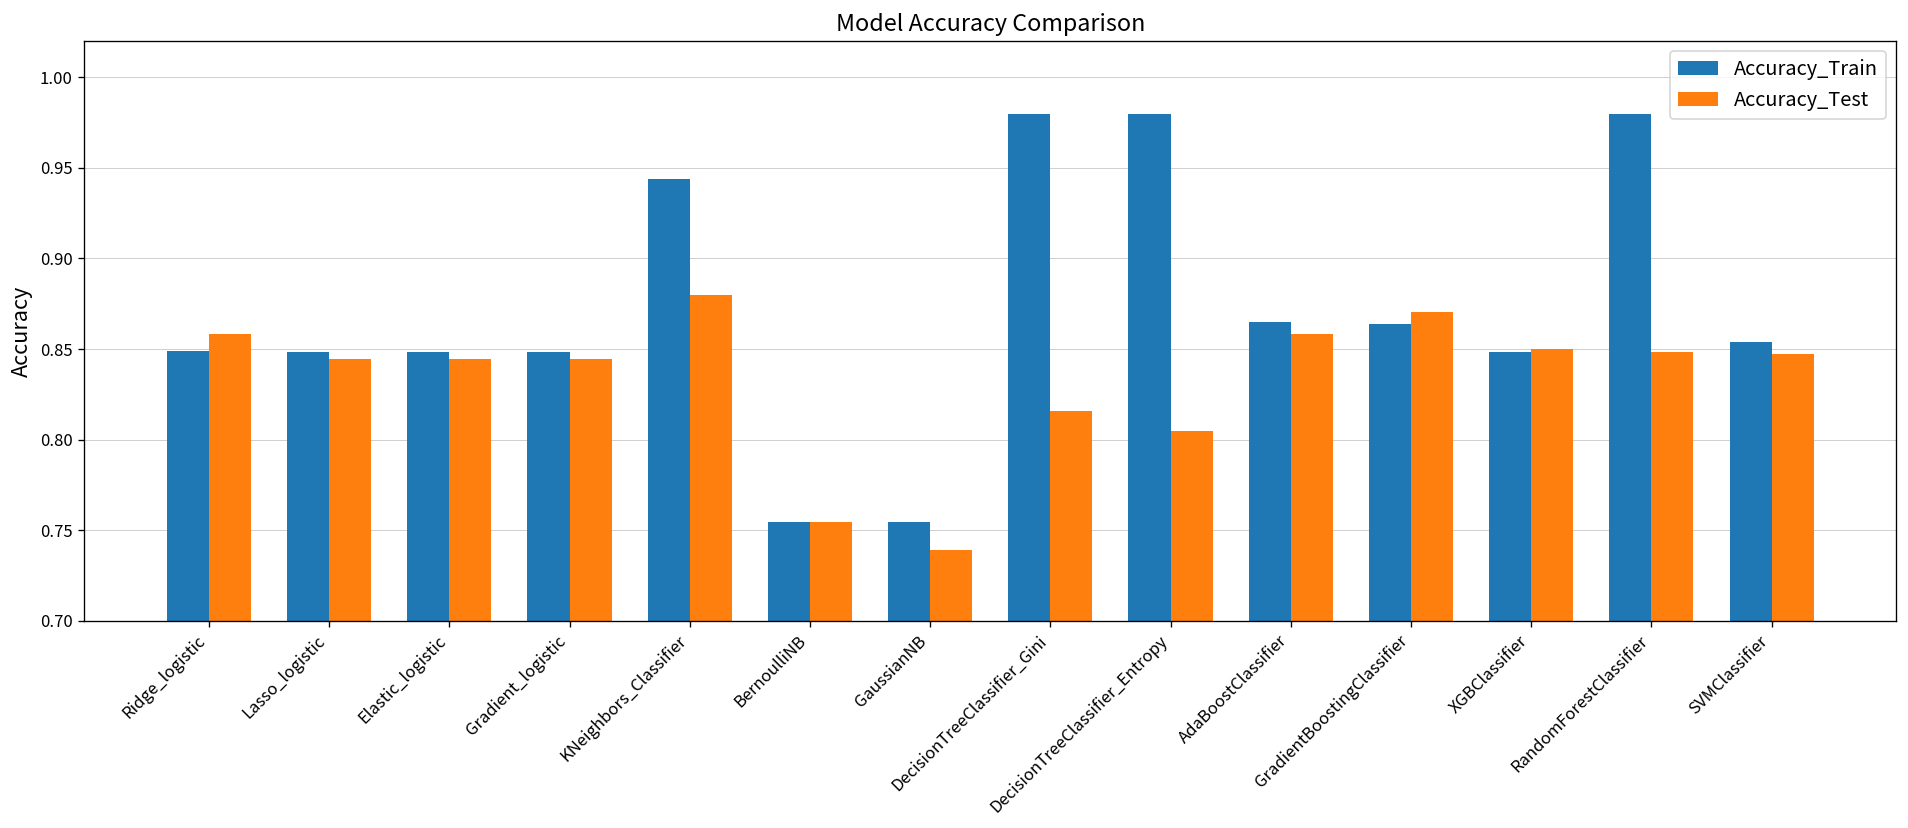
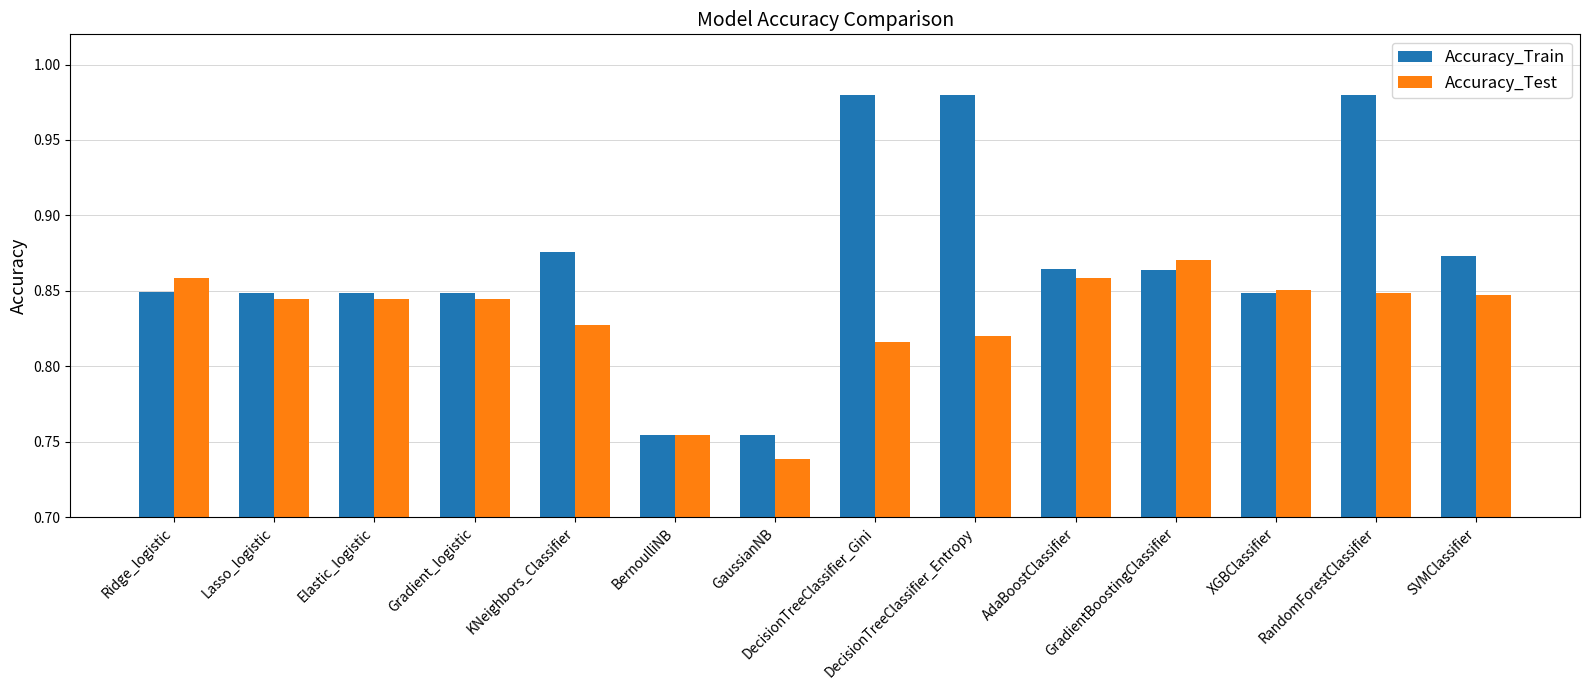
  {
    "Accuracy_Train": {
      "Ridge_logistic": 0.849,
      "Lasso_logistic": 0.849,
      "Elastic_logistic": 0.849,
      "Gradient_logistic": 0.849,
-     "KNeighbors_Classifier": 0.944,
+     "KNeighbors_Classifier": 0.875,
      "BernoulliNB": 0.754,
      "GaussianNB": 0.754,
      "DecisionTreeClassifier_Gini": 0.980,
      "DecisionTreeClassifier_Entropy": 0.980,
      "AdaBoostClassifier": 0.865,
      "GradientBoostingClassifier": 0.864,
      "XGBClassifier": 0.848,
      "RandomForestClassifier": 0.980,
-     "SVMClassifier": 0.854
+     "SVMClassifier": 0.873
    },
    "Accuracy_Test": {
      "Ridge_logistic": 0.858,
      "Lasso_logistic": 0.845,
      "Elastic_logistic": 0.845,
      "Gradient_logistic": 0.845,
-     "KNeighbors_Classifier": 0.880,
+     "KNeighbors_Classifier": 0.828,
      "BernoulliNB": 0.755,
      "GaussianNB": 0.739,
      "DecisionTreeClassifier_Gini": 0.816,
-     "DecisionTreeClassifier_Entropy": 0.805,
+     "DecisionTreeClassifier_Entropy": 0.820,
      "AdaBoostClassifier": 0.858,
      "GradientBoostingClassifier": 0.870,
      "XGBClassifier": 0.850,
      "RandomForestClassifier": 0.848,
      "SVMClassifier": 0.847
    }
  }
